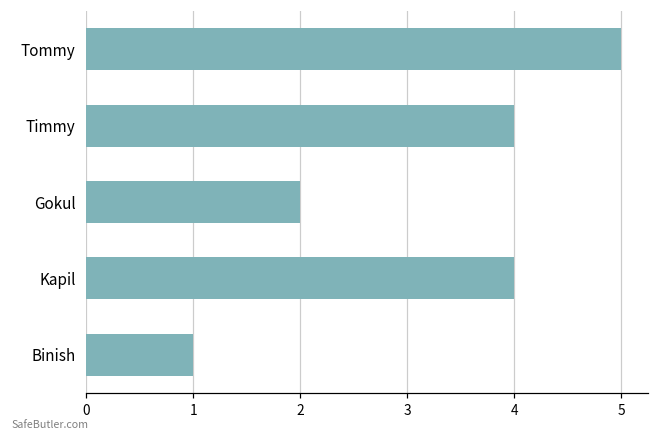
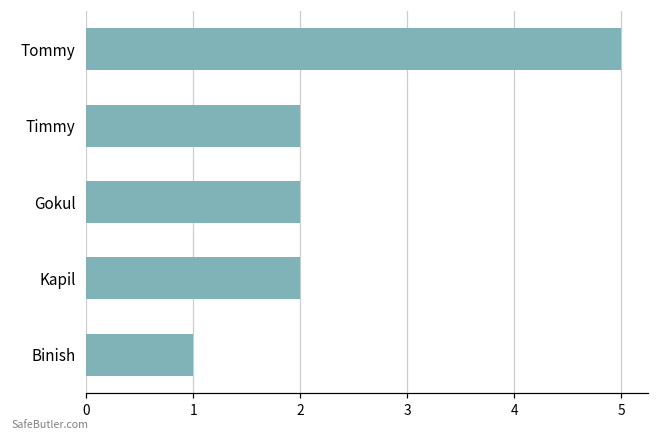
  {
    "Tommy": 5,
-   "Timmy": 4,
+   "Timmy": 2,
    "Gokul": 2,
-   "Kapil": 4,
+   "Kapil": 2,
    "Binish": 1
  }
